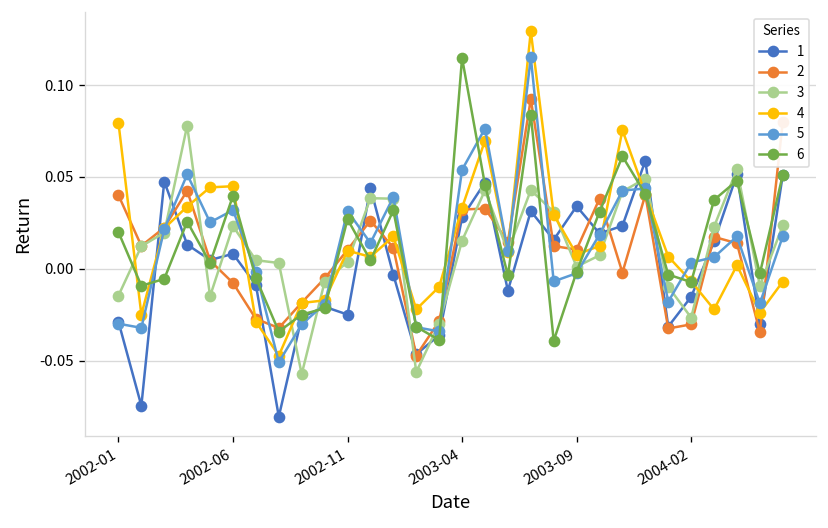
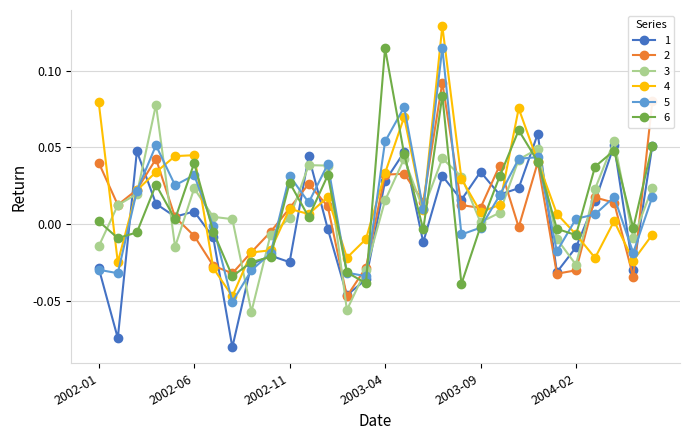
  {
    "2": {
      "2002-01": 0.040,
      "2002-06": -0.008,
      "2003-09": 0.010,
      "2004-02": -0.030
    },
    "3": {
      "2002-01": -0.015,
      "2002-06": 0.023,
      "2002-11": 0.004,
      "2003-04": 0.015,
      "2003-09": 0.001,
      "2004-02": -0.027
    },
    "4": {
      "2002-01": 0.080,
      "2002-06": 0.045,
      "2003-09": 0.008
    },
    "6": {
-     "2002-01": 0.020,
+     "2002-01": 0.002,
      "2002-06": 0.040,
      "2002-11": 0.027,
      "2003-04": 0.115
    }
  }
